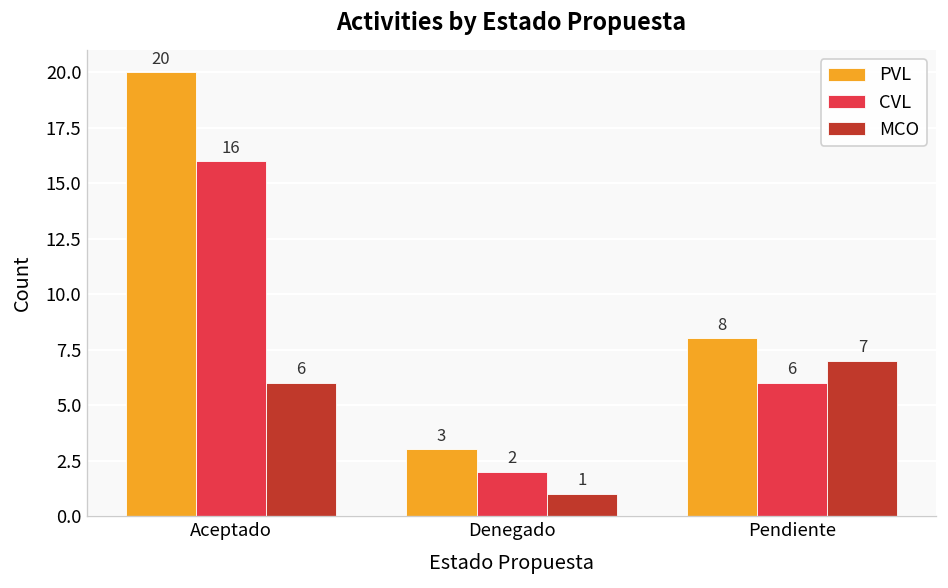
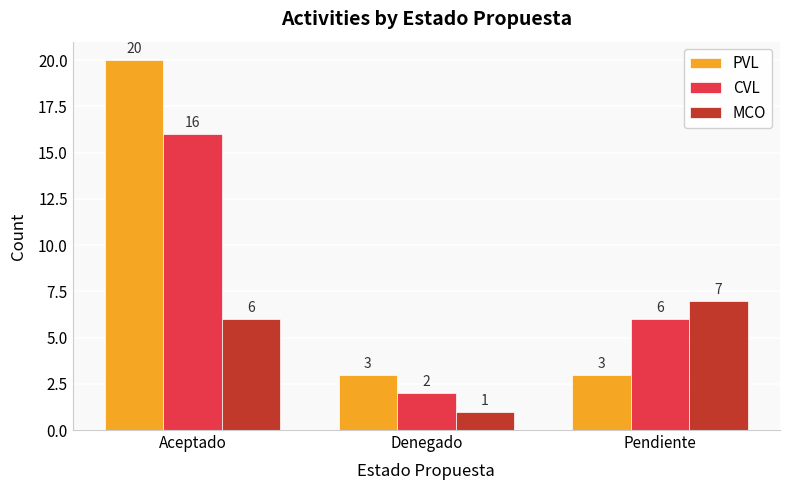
  {
    "PVL": {
      "Aceptado": 20,
      "Denegado": 3,
-     "Pendiente": 8
+     "Pendiente": 3
    }
  }
